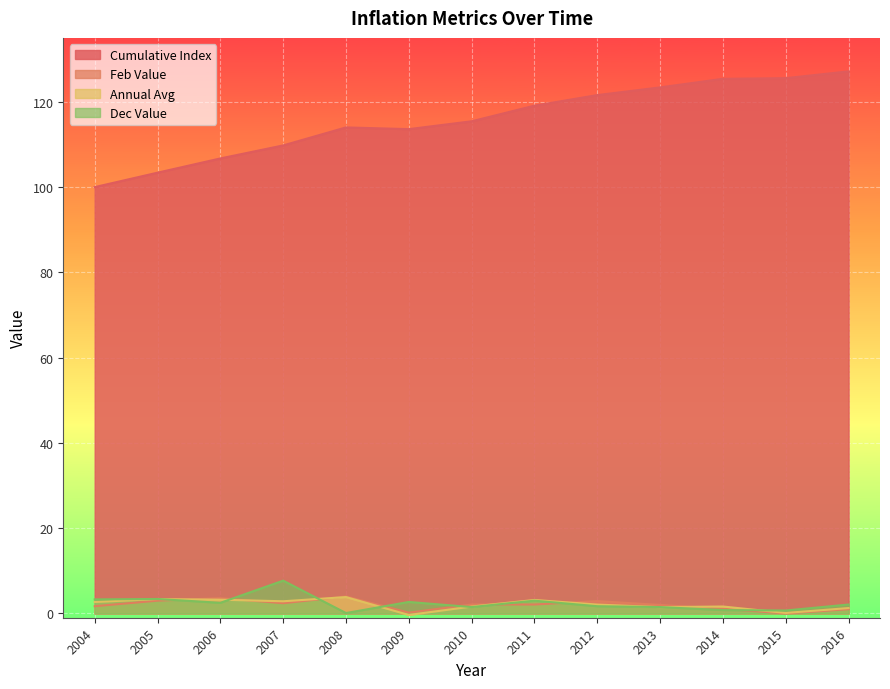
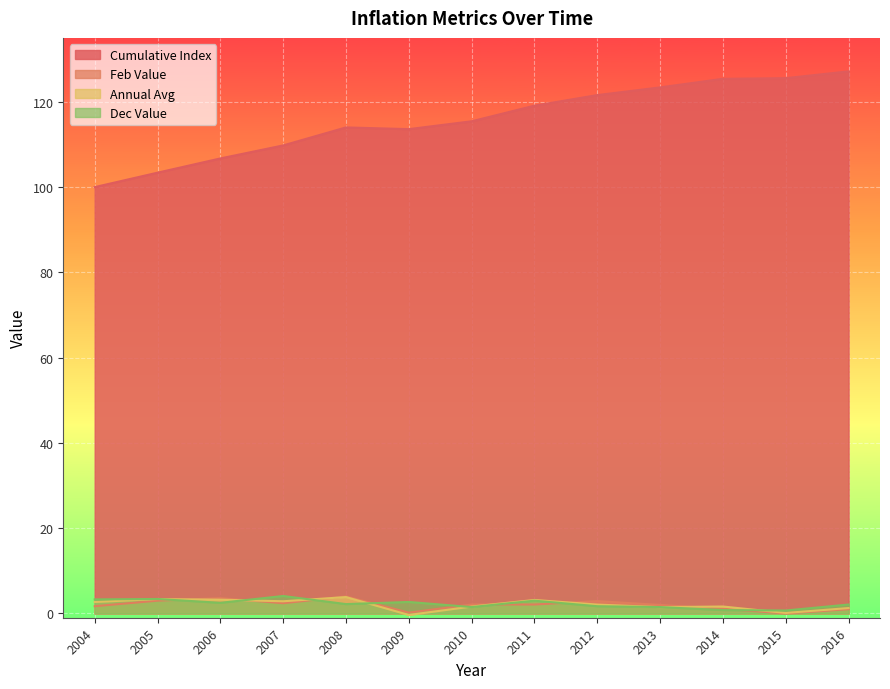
  {
    "Dec Value": {
      "2004": 3,
      "2006": 3,
-     "2007": 8,
-     "2008": 0,
+     "2007": 4,
+     "2008": 2,
      "2009": 3,
      "2016": 2
    }
  }
